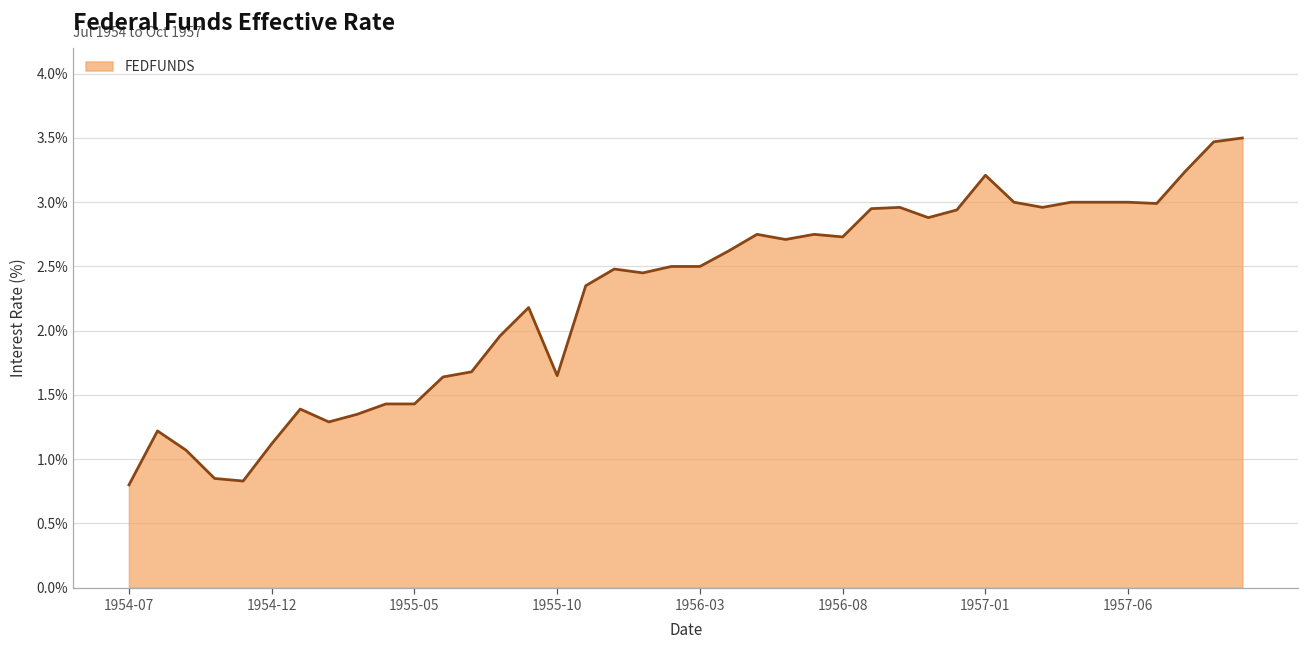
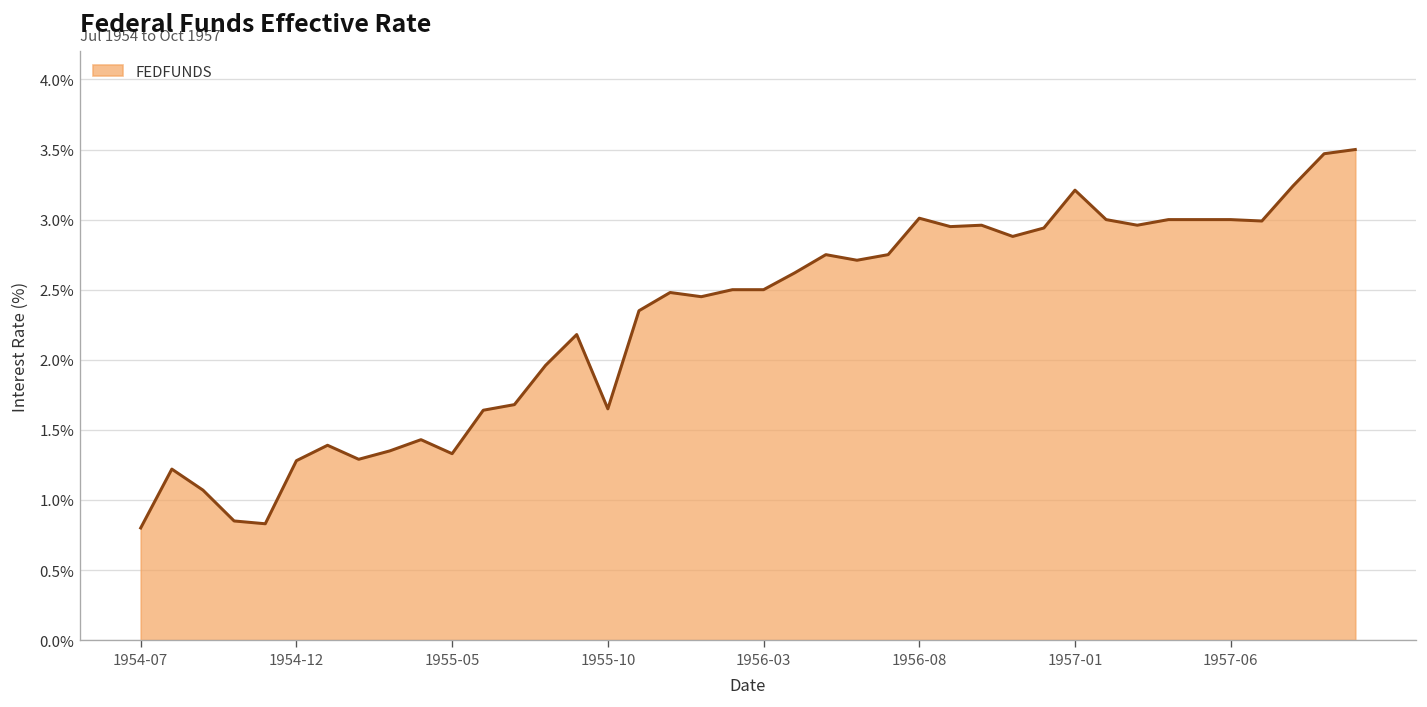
  {
    "1954-07": "0.80%",
-   "1954-12": "1.12%",
-   "1955-05": "1.43%",
+   "1954-12": "1.28%",
+   "1955-05": "1.33%",
    "1955-10": "1.65%",
    "1956-03": "2.50%",
-   "1956-08": "2.73%",
+   "1956-08": "3.01%",
    "1957-01": "3.21%",
    "1957-06": "3.00%"
  }
